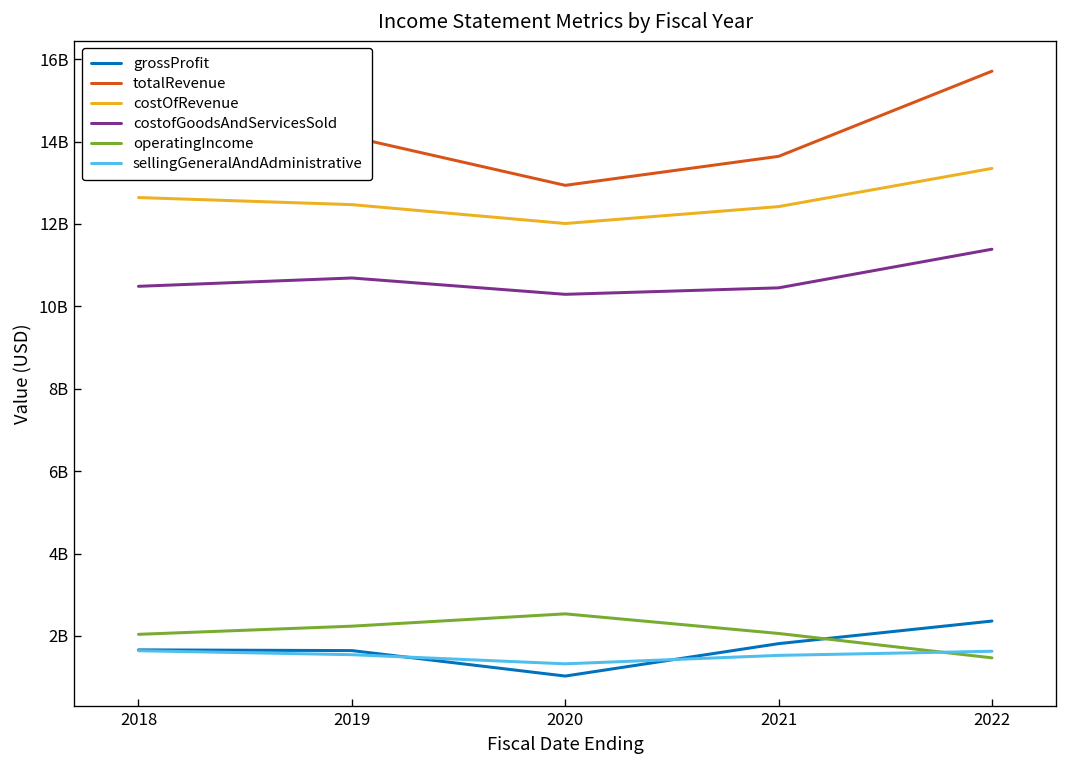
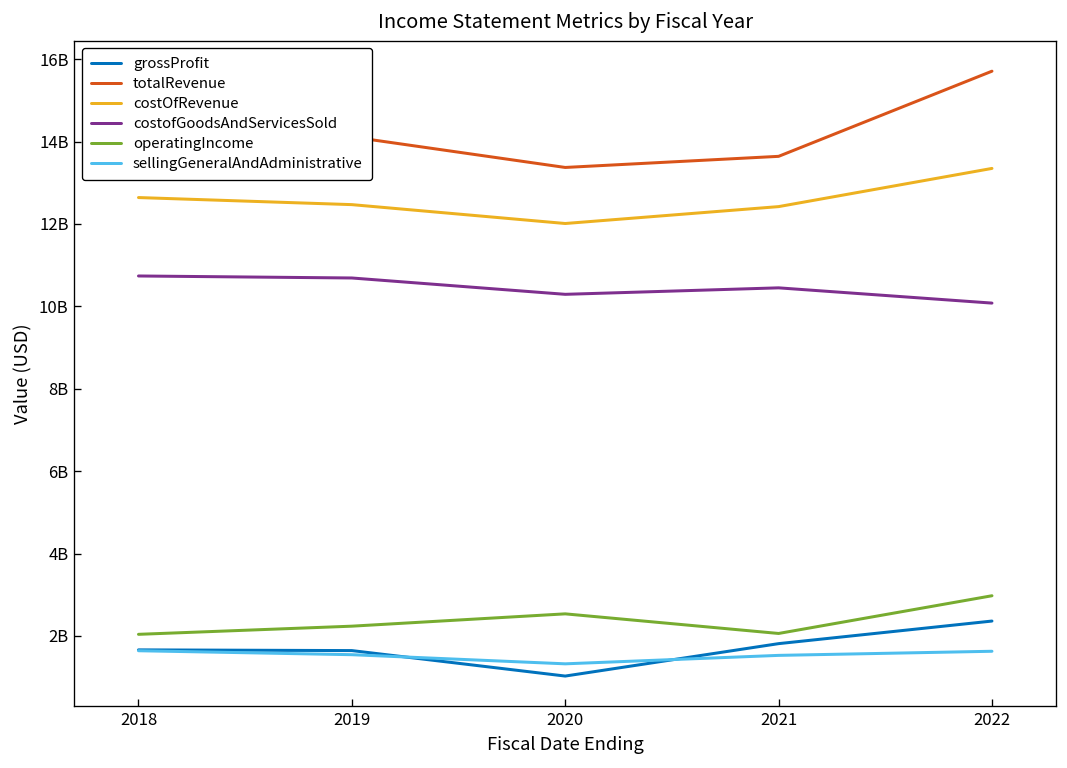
  {
    "grossProfit": {
      "2019": 1600000000,
      "2020": 1000000000,
      "2021": 1800000000,
      "2022": 2400000000
    },
    "totalRevenue": {
-     "2020": 12900000000,
+     "2020": 13400000000,
      "2021": 13600000000,
      "2022": 15700000000
    },
    "costOfRevenue": {
      "2018": 12600000000,
      "2019": 12500000000,
      "2020": 12000000000,
      "2021": 12400000000,
      "2022": 13300000000
    },
    "costofGoodsAndServicesSold": {
-     "2018": 10500000000,
+     "2018": 10700000000,
      "2019": 10700000000,
      "2020": 10300000000,
      "2021": 10400000000,
-     "2022": 11400000000
+     "2022": 10100000000
    },
    "operatingIncome": {
      "2018": 2000000000,
      "2019": 2200000000,
      "2020": 2500000000,
      "2021": 2100000000,
-     "2022": 1500000000
+     "2022": 3000000000
    },
    "sellingGeneralAndAdministrative": {
      "2019": 1500000000,
      "2020": 1300000000,
      "2021": 1500000000,
      "2022": 1600000000
    }
  }
